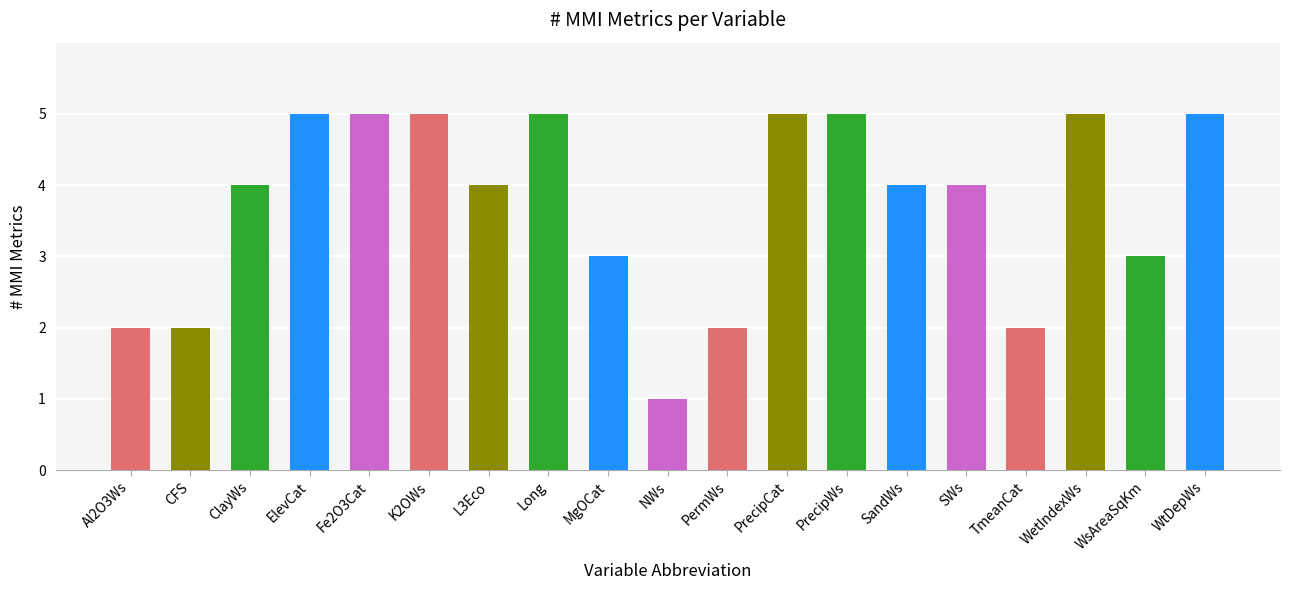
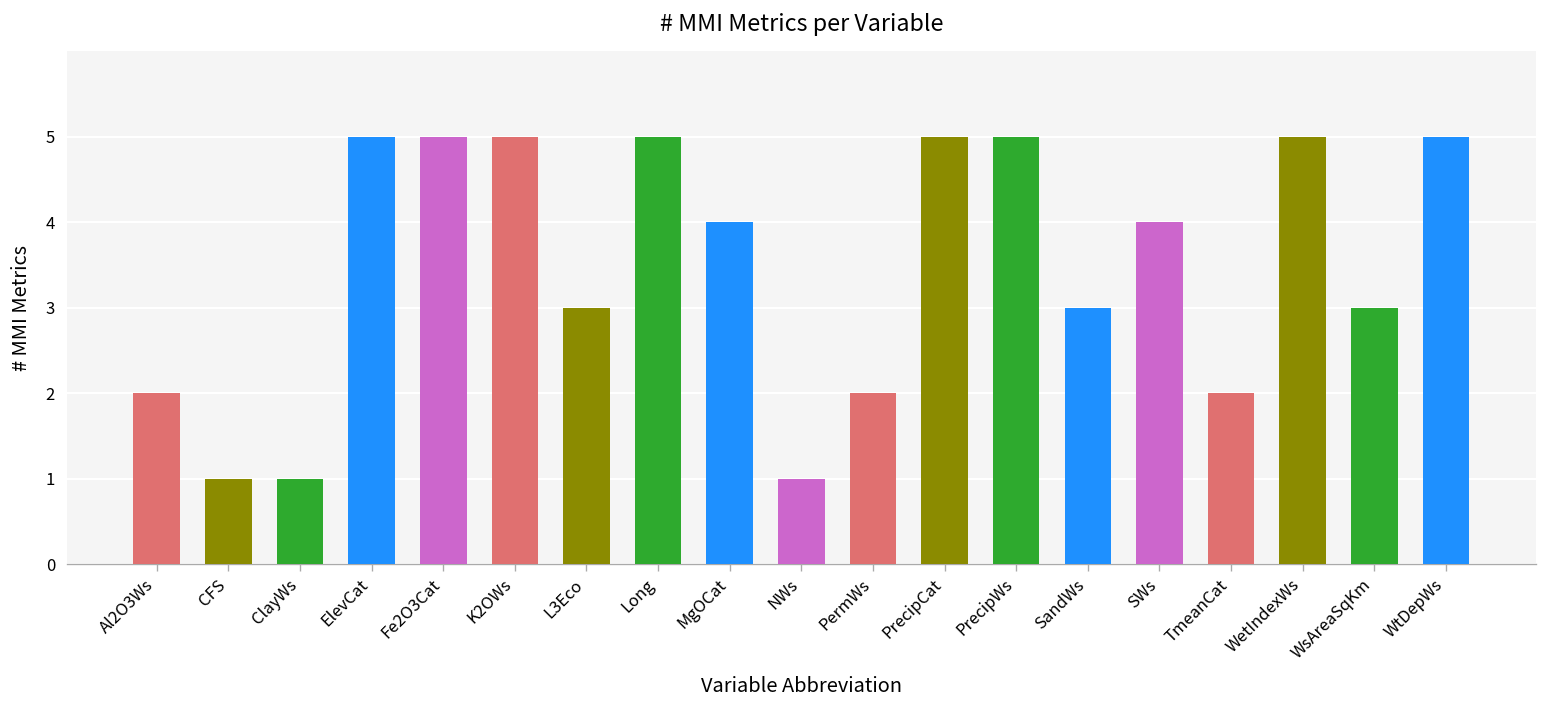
  {
    "Al2O3Ws": 2,
-   "CFS": 2,
-   "ClayWs": 4,
+   "CFS": 1,
+   "ClayWs": 1,
    "ElevCat": 5,
    "Fe2O3Cat": 5,
    "K2OWs": 5,
-   "L3Eco": 4,
+   "L3Eco": 3,
    "Long": 5,
-   "MgOCat": 3,
+   "MgOCat": 4,
    "NWs": 1,
    "PermWs": 2,
    "PrecipCat": 5,
    "PrecipWs": 5,
-   "SandWs": 4,
+   "SandWs": 3,
    "SWs": 4,
    "TmeanCat": 2,
    "WetIndexWs": 5,
    "WsAreaSqKm": 3,
    "WtDepWs": 5
  }
